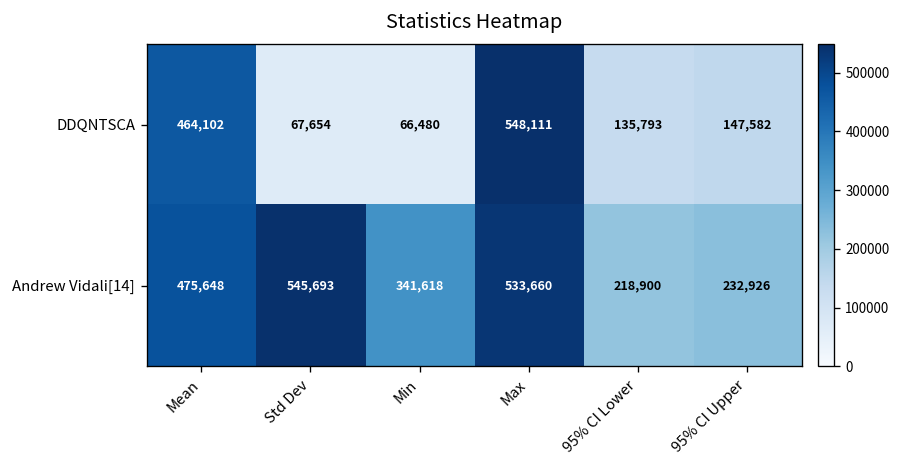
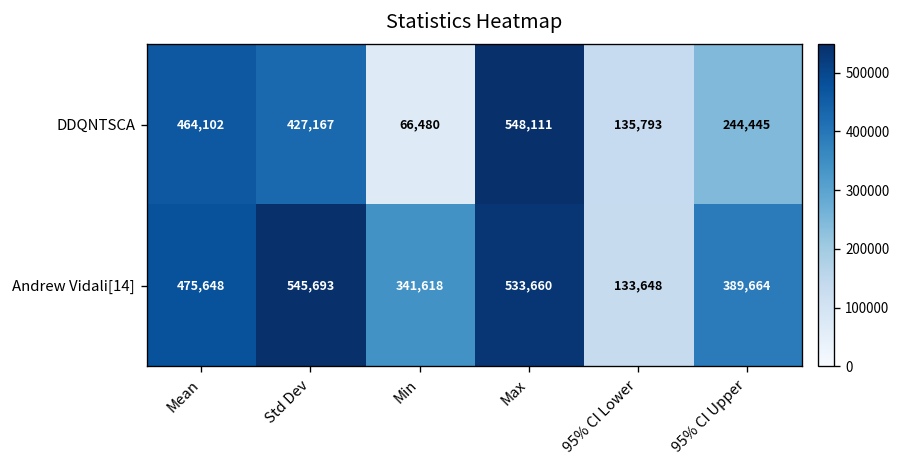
  {
    "DDQNTSCA": {
      "Mean": "464,102",
-     "Std Dev": "67,654",
+     "Std Dev": "427,167",
      "Min": "66,480",
      "Max": "548,111",
      "95% CI Lower": "135,793",
-     "95% CI Upper": "147,582"
+     "95% CI Upper": "244,445"
    },
    "Andrew Vidali[14]": {
      "Mean": "475,648",
      "Std Dev": "545,693",
      "Min": "341,618",
      "Max": "533,660",
-     "95% CI Lower": "218,900",
-     "95% CI Upper": "232,926"
+     "95% CI Lower": "133,648",
+     "95% CI Upper": "389,664"
    }
  }
